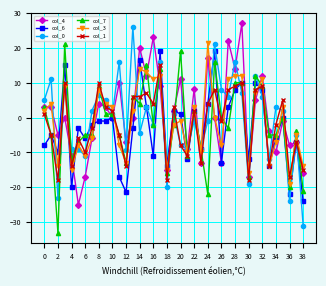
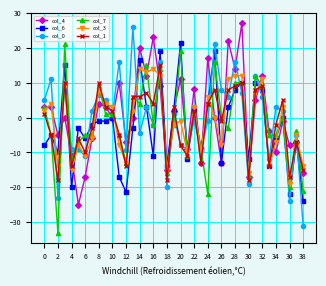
  {
    "col_4": {
      "2": -5,
      "4": -11,
      "6": -17,
      "8": 4,
      "12": -7,
      "14": 20,
      "16": 23,
      "20": 11,
      "22": 8,
      "24": 17,
      "28": 14,
      "32": 12,
      "34": -10,
      "36": -8,
      "38": -16
    },
    "col_6": {
      "0": -8,
      "2": -10,
      "4": -20,
      "6": -6,
      "8": -1,
      "12": -21,
      "14": 17,
      "16": -11,
      "18": -14,
-     "20": 1,
+     "20": 21,
      "28": 8,
      "30": -12,
      "32": 8,
      "34": -6,
      "36": -22,
      "38": -24
    },
    "col_0": {
      "0": 5,
      "2": -23,
      "4": -9,
      "8": 6,
      "12": -9,
      "14": -5,
      "18": -20,
      "22": -1,
      "24": -1,
      "26": 8,
      "28": 16,
      "30": -19,
      "32": 6,
      "34": 3,
      "36": -24,
      "38": -31
    },
    "col_7": {
      "2": -33,
      "4": -12,
      "6": -5,
      "8": 9,
      "14": 4,
      "18": -16,
      "20": 19,
      "24": -22,
      "26": 0,
      "28": 10,
      "34": -5,
      "36": -20,
      "38": -21
    },
    "col_3": {
      "0": 2,
      "2": -14,
      "4": -15,
      "8": 8,
      "10": 3,
      "14": 14,
-     "16": 11,
+     "16": 14,
      "20": -1,
      "22": 3,
-     "24": 21,
+     "24": 6,
      "26": -8,
      "28": 12,
      "30": -16,
      "32": 11,
      "34": -7,
      "36": -19,
      "38": -14
    },
    "col_1": {
      "0": 1,
      "2": -18,
      "4": -14,
      "6": -10,
      "8": 10,
      "10": 2,
      "12": -14,
      "14": 6,
      "16": 4,
      "18": -18,
      "26": -1,
      "28": 9,
      "30": -18,
      "34": -2,
      "36": -17,
      "38": -15
    }
  }
